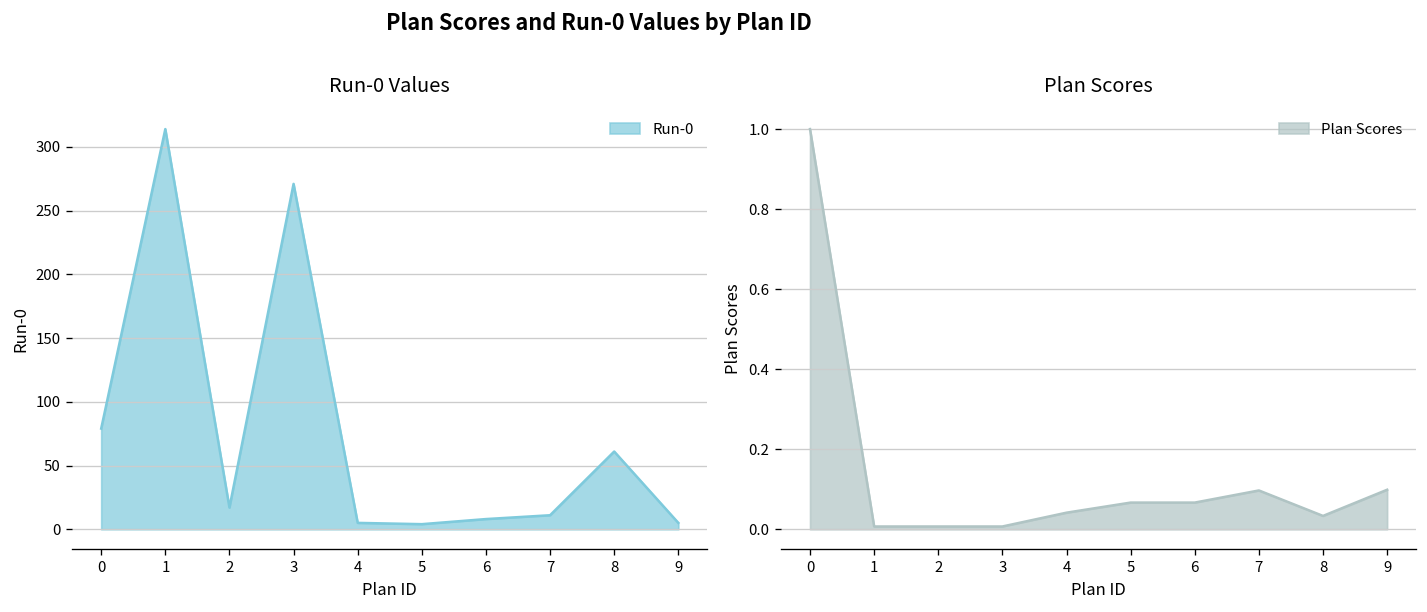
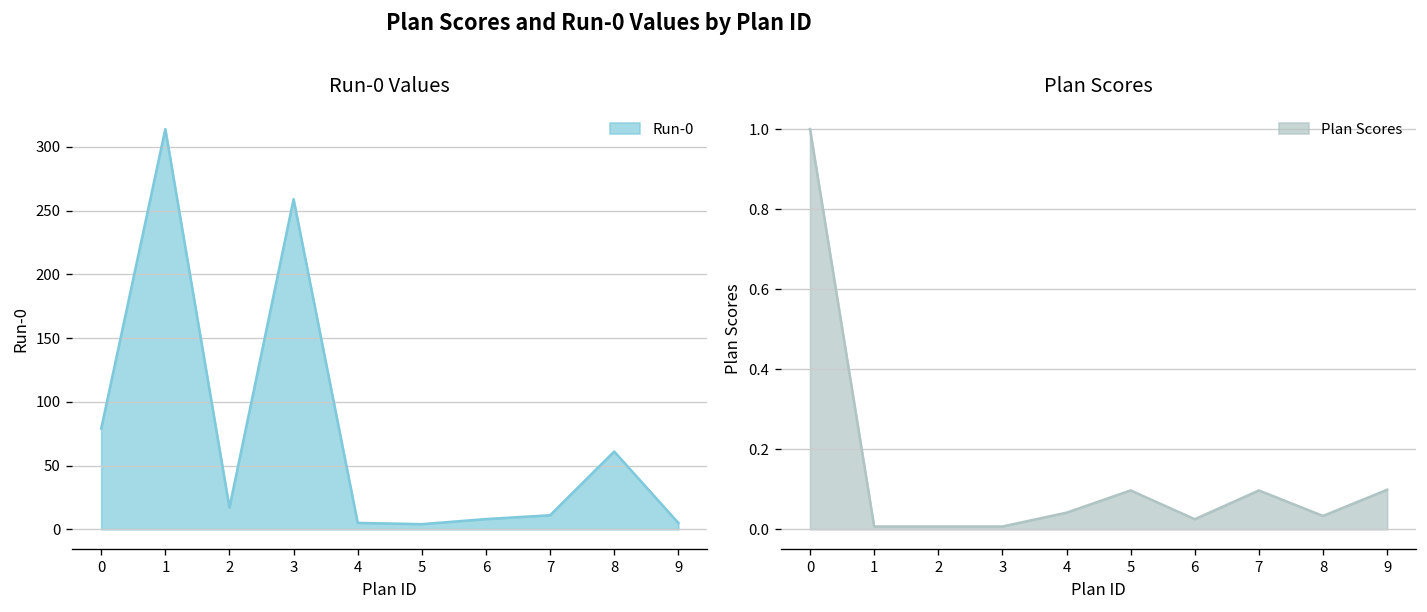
  {
    "Run-0 Values": {
      "0": 79,
      "1": 314,
      "2": 17,
-     "3": 271,
+     "3": 259,
      "4": 5,
      "5": 4,
      "6": 8,
      "7": 11,
      "8": 61,
      "9": 5
    },
    "Plan Scores": {
      "0": 1.00,
      "1": 0.01,
      "2": 0.01,
      "3": 0.01,
      "4": 0.04,
-     "5": 0.07,
-     "6": 0.07,
+     "5": 0.10,
+     "6": 0.03,
      "7": 0.10,
      "8": 0.03,
      "9": 0.10
    }
  }
